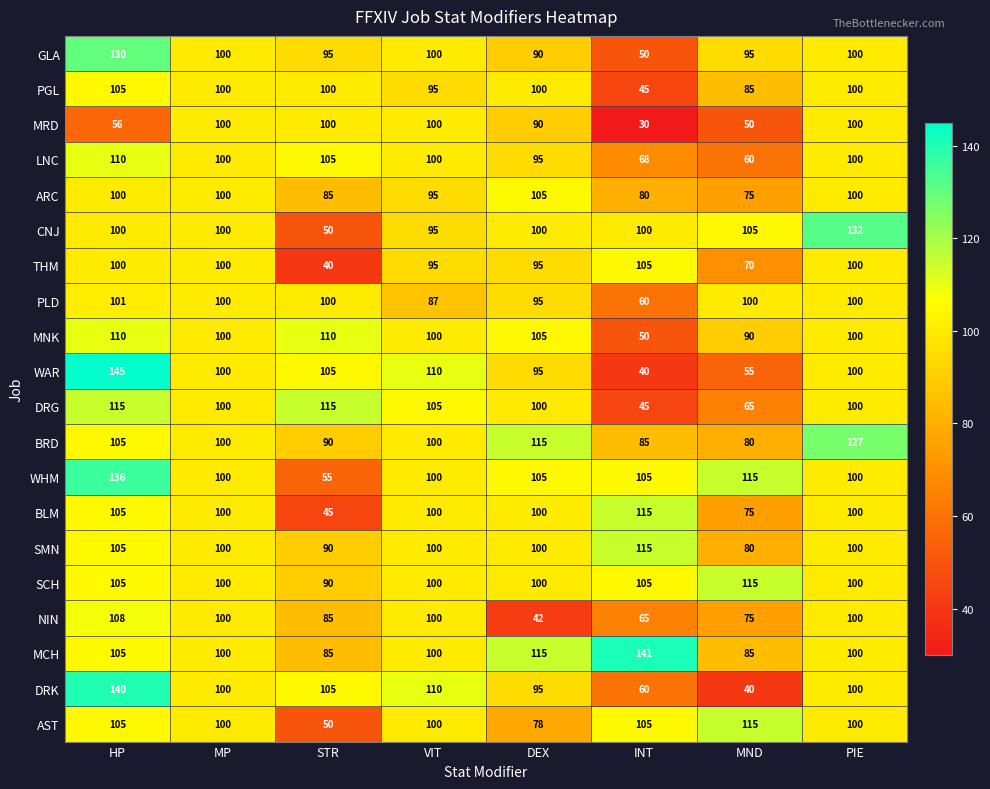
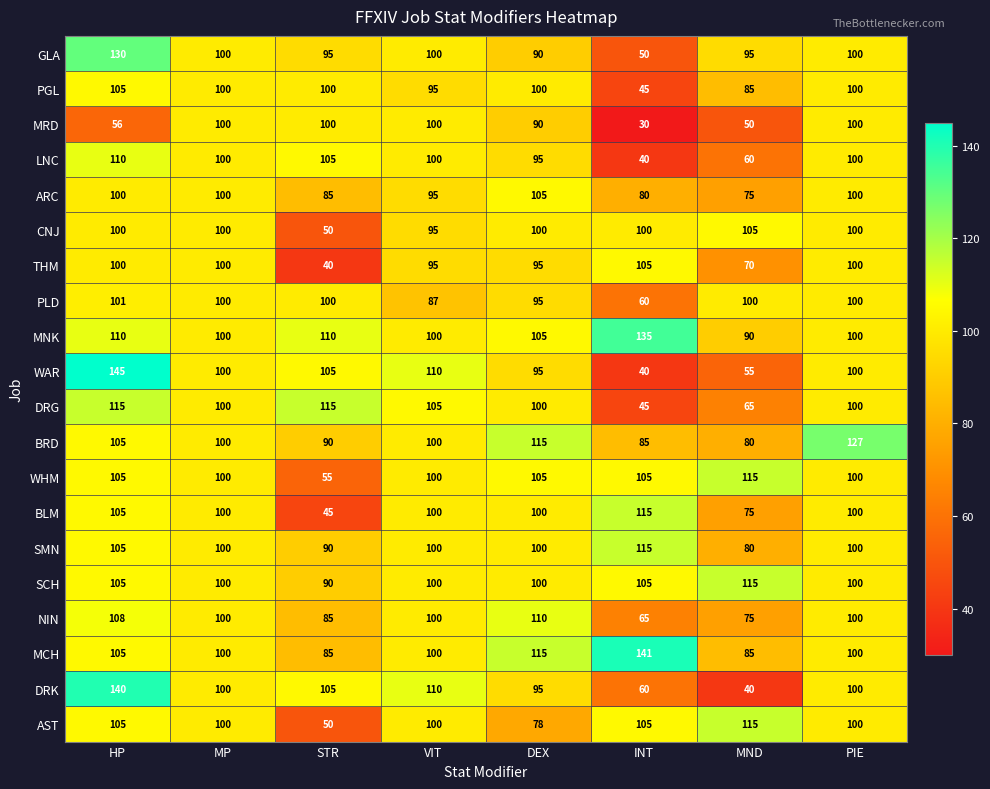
  {
    "GLA": {
      "HP": 130,
      "MP": 100,
      "STR": 95,
      "VIT": 100,
      "DEX": 90,
      "INT": 50,
      "MND": 95,
      "PIE": 100
    },
    "PGL": {
      "HP": 105,
      "MP": 100,
      "STR": 100,
      "VIT": 95,
      "DEX": 100,
      "INT": 45,
      "MND": 85,
      "PIE": 100
    },
    "MRD": {
      "HP": 56,
      "MP": 100,
      "STR": 100,
      "VIT": 100,
      "DEX": 90,
      "INT": 30,
      "MND": 50,
      "PIE": 100
    },
    "LNC": {
      "HP": 110,
      "MP": 100,
      "STR": 105,
      "VIT": 100,
      "DEX": 95,
-     "INT": 68,
+     "INT": 40,
      "MND": 60,
      "PIE": 100
    },
    "ARC": {
      "HP": 100,
      "MP": 100,
      "STR": 85,
      "VIT": 95,
      "DEX": 105,
      "INT": 80,
      "MND": 75,
      "PIE": 100
    },
    "CNJ": {
      "HP": 100,
      "MP": 100,
      "STR": 50,
      "VIT": 95,
      "DEX": 100,
      "INT": 100,
      "MND": 105,
-     "PIE": 132
+     "PIE": 100
    },
    "THM": {
      "HP": 100,
      "MP": 100,
      "STR": 40,
      "VIT": 95,
      "DEX": 95,
      "INT": 105,
      "MND": 70,
      "PIE": 100
    },
    "PLD": {
      "HP": 101,
      "MP": 100,
      "STR": 100,
      "VIT": 87,
      "DEX": 95,
      "INT": 60,
      "MND": 100,
      "PIE": 100
    },
    "MNK": {
      "HP": 110,
      "MP": 100,
      "STR": 110,
      "VIT": 100,
      "DEX": 105,
-     "INT": 50,
+     "INT": 135,
      "MND": 90,
      "PIE": 100
    },
    "WAR": {
      "HP": 145,
      "MP": 100,
      "STR": 105,
      "VIT": 110,
      "DEX": 95,
      "INT": 40,
      "MND": 55,
      "PIE": 100
    },
    "DRG": {
      "HP": 115,
      "MP": 100,
      "STR": 115,
      "VIT": 105,
      "DEX": 100,
      "INT": 45,
      "MND": 65,
      "PIE": 100
    },
    "BRD": {
      "HP": 105,
      "MP": 100,
      "STR": 90,
      "VIT": 100,
      "DEX": 115,
      "INT": 85,
      "MND": 80,
      "PIE": 127
    },
    "WHM": {
-     "HP": 136,
+     "HP": 105,
      "MP": 100,
      "STR": 55,
      "VIT": 100,
      "DEX": 105,
      "INT": 105,
      "MND": 115,
      "PIE": 100
    },
    "BLM": {
      "HP": 105,
      "MP": 100,
      "STR": 45,
      "VIT": 100,
      "DEX": 100,
      "INT": 115,
      "MND": 75,
      "PIE": 100
    },
    "SMN": {
      "HP": 105,
      "MP": 100,
      "STR": 90,
      "VIT": 100,
      "DEX": 100,
      "INT": 115,
      "MND": 80,
      "PIE": 100
    },
    "SCH": {
      "HP": 105,
      "MP": 100,
      "STR": 90,
      "VIT": 100,
      "DEX": 100,
      "INT": 105,
      "MND": 115,
      "PIE": 100
    },
    "NIN": {
      "HP": 108,
      "MP": 100,
      "STR": 85,
      "VIT": 100,
-     "DEX": 42,
+     "DEX": 110,
      "INT": 65,
      "MND": 75,
      "PIE": 100
    },
    "MCH": {
      "HP": 105,
      "MP": 100,
      "STR": 85,
      "VIT": 100,
      "DEX": 115,
      "INT": 141,
      "MND": 85,
      "PIE": 100
    },
    "DRK": {
      "HP": 140,
      "MP": 100,
      "STR": 105,
      "VIT": 110,
      "DEX": 95,
      "INT": 60,
      "MND": 40,
      "PIE": 100
    },
    "AST": {
      "HP": 105,
      "MP": 100,
      "STR": 50,
      "VIT": 100,
      "DEX": 78,
      "INT": 105,
      "MND": 115,
      "PIE": 100
    }
  }
